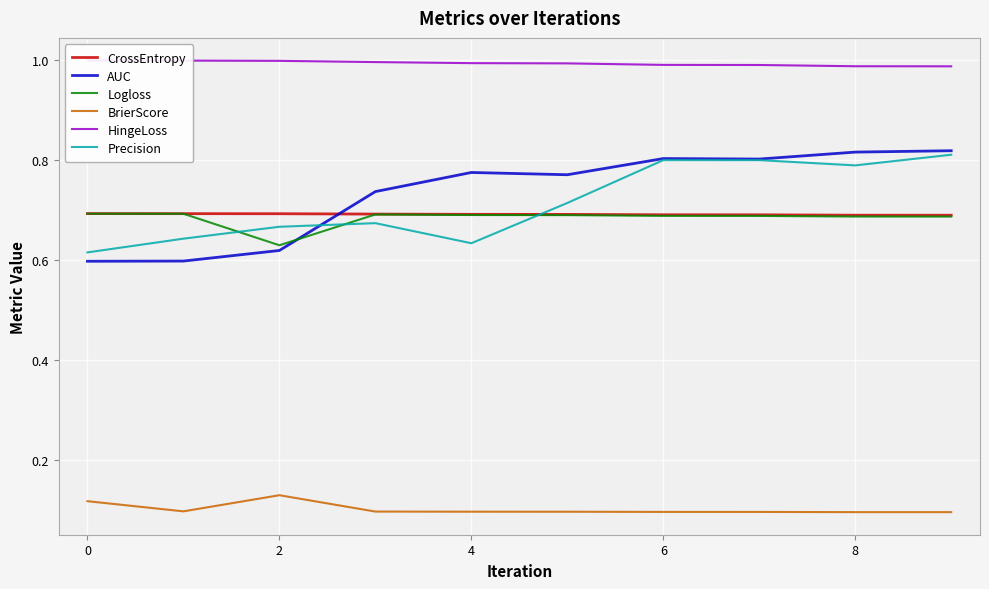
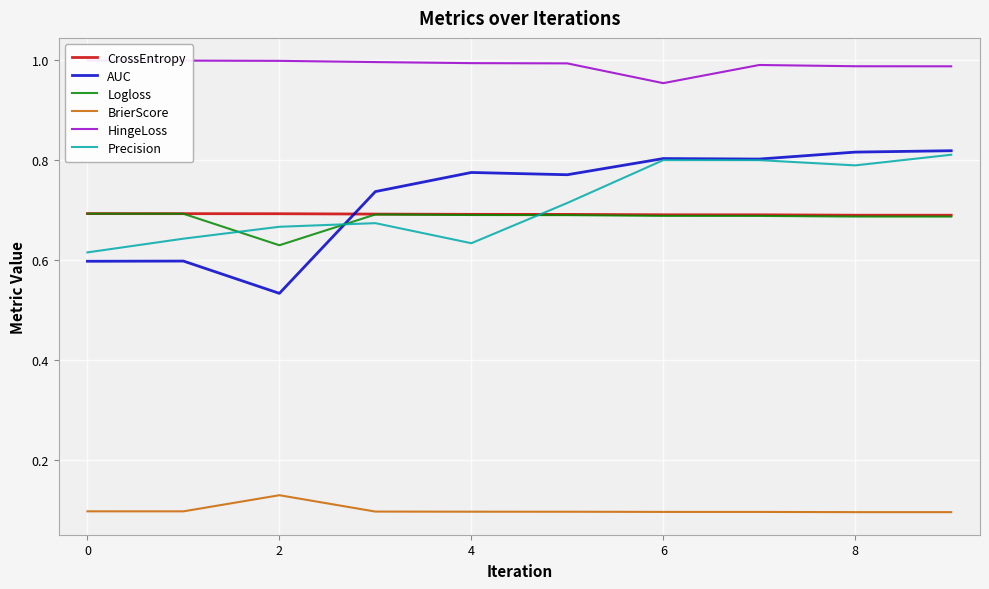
  {
    "CrossEntropy": {
      "2": 0.69
    },
    "AUC": {
      "0": 0.60,
-     "2": 0.62,
+     "2": 0.53,
      "4": 0.78,
      "8": 0.82
    },
    "Logloss": {
      "2": 0.63
    },
    "BrierScore": {
-     "0": 0.12,
+     "0": 0.10,
      "2": 0.13,
      "4": 0.10,
      "6": 0.10,
      "8": 0.10
    },
    "HingeLoss": {
      "2": 1.00,
      "4": 0.99,
-     "6": 0.99,
+     "6": 0.95,
      "8": 0.99
    },
    "Precision": {
      "0": 0.62,
      "2": 0.67,
      "4": 0.63,
      "8": 0.79
    }
  }
